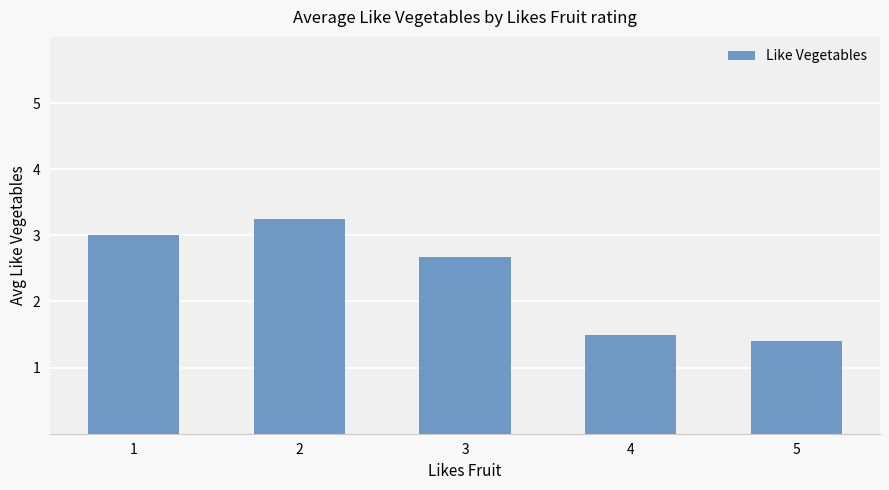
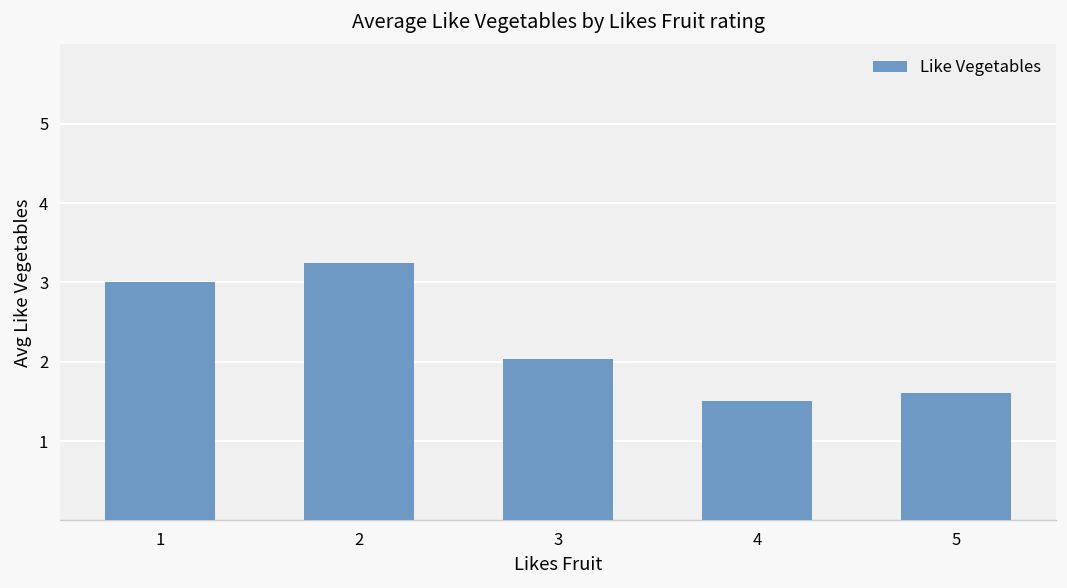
  {
    "1": 3.0,
    "2": 3.3,
-   "3": 2.7,
+   "3": 2.0,
    "4": 1.5,
-   "5": 1.4
+   "5": 1.6
  }
